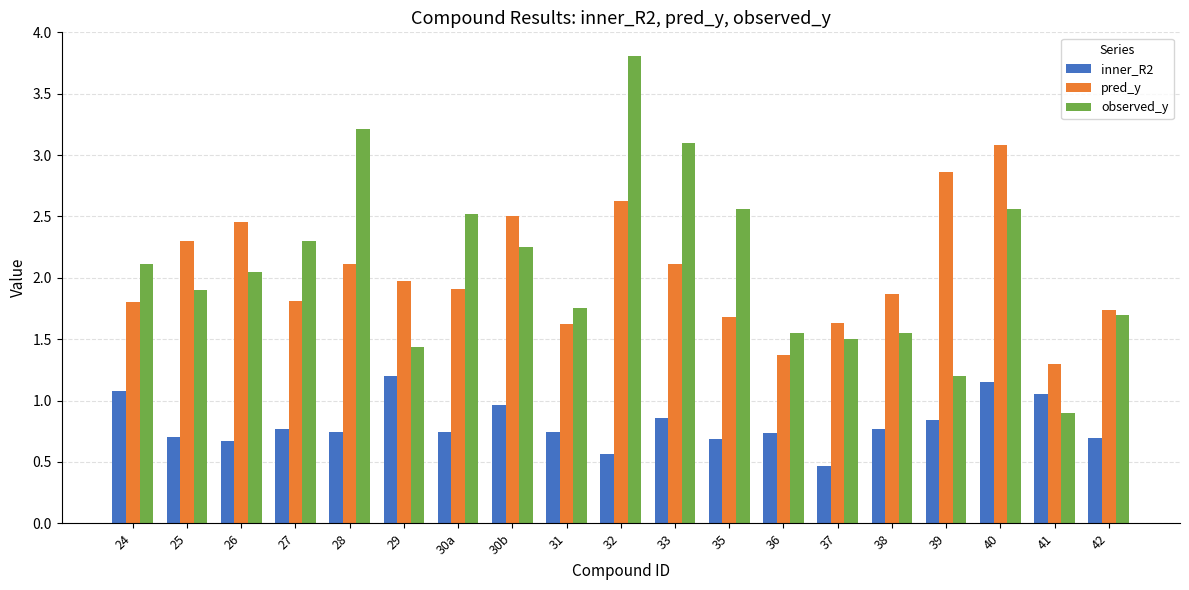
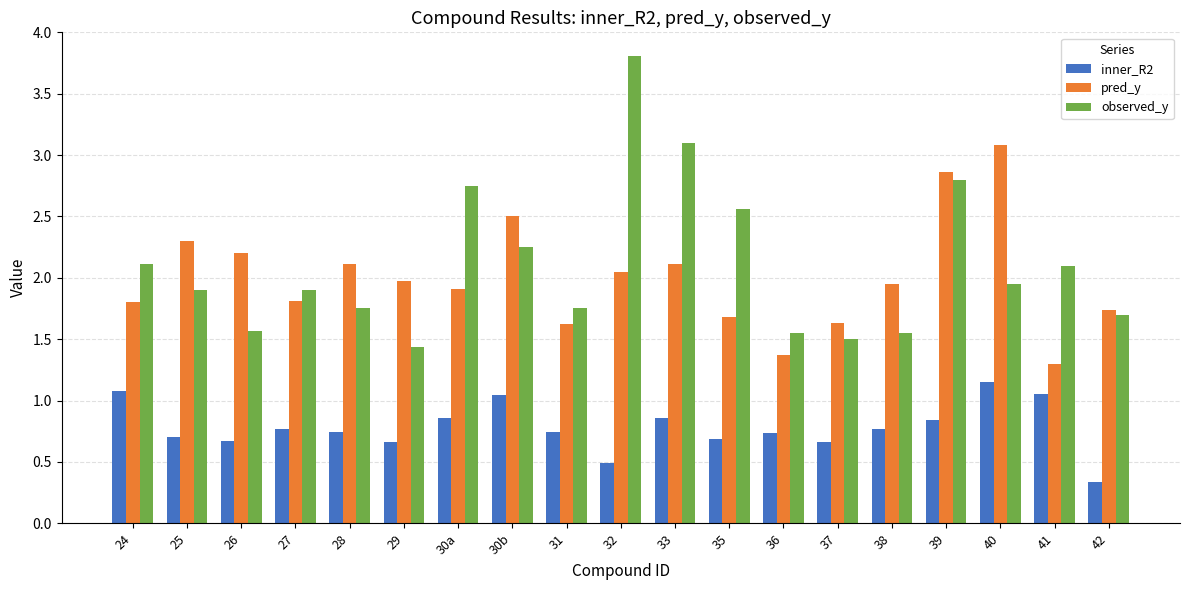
  {
    "inner_R2": {
      "24": 1.08,
      "25": 0.71,
      "26": 0.67,
      "27": 0.76,
      "28": 0.74,
-     "29": 1.20,
-     "30a": 0.74,
-     "30b": 0.96,
+     "29": 0.67,
+     "30a": 0.86,
+     "30b": 1.05,
      "31": 0.74,
-     "32": 0.56,
+     "32": 0.49,
      "33": 0.85,
      "35": 0.68,
      "36": 0.74,
-     "37": 0.47,
+     "37": 0.66,
      "38": 0.77,
      "39": 0.84,
      "40": 1.15,
      "41": 1.05,
-     "42": 0.70
+     "42": 0.33
    },
    "pred_y": {
      "24": 1.80,
      "25": 2.30,
-     "26": 2.45,
+     "26": 2.20,
      "27": 1.81,
      "28": 2.11,
      "29": 1.98,
      "30a": 1.91,
      "30b": 2.50,
      "31": 1.62,
-     "32": 2.63,
+     "32": 2.05,
      "33": 2.11,
      "35": 1.68,
      "36": 1.37,
      "37": 1.63,
-     "38": 1.87,
+     "38": 1.95,
      "39": 2.86,
      "40": 3.08,
      "41": 1.30,
      "42": 1.74
    },
    "observed_y": {
      "24": 2.11,
      "25": 1.90,
-     "26": 2.05,
-     "27": 2.3,
-     "28": 3.21,
+     "26": 1.57,
+     "27": 1.9,
+     "28": 1.75,
      "29": 1.44,
-     "30a": 2.52,
+     "30a": 2.75,
      "30b": 2.25,
      "31": 1.75,
      "32": 3.81,
      "33": 3.10,
      "35": 2.56,
      "36": 1.55,
      "37": 1.50,
      "38": 1.55,
-     "39": 1.2,
-     "40": 2.56,
-     "41": 0.9,
+     "39": 2.8,
+     "40": 1.95,
+     "41": 2.1,
      "42": 1.70
    }
  }
